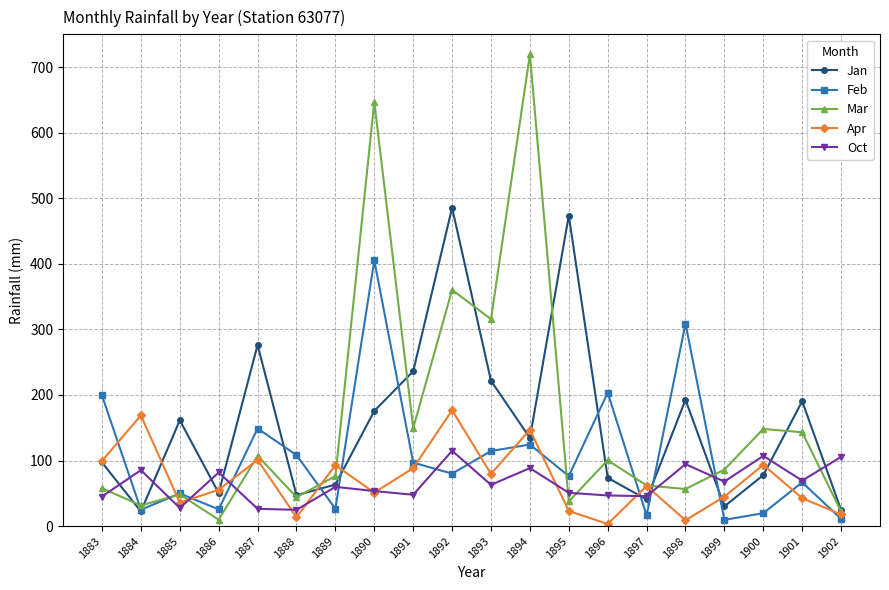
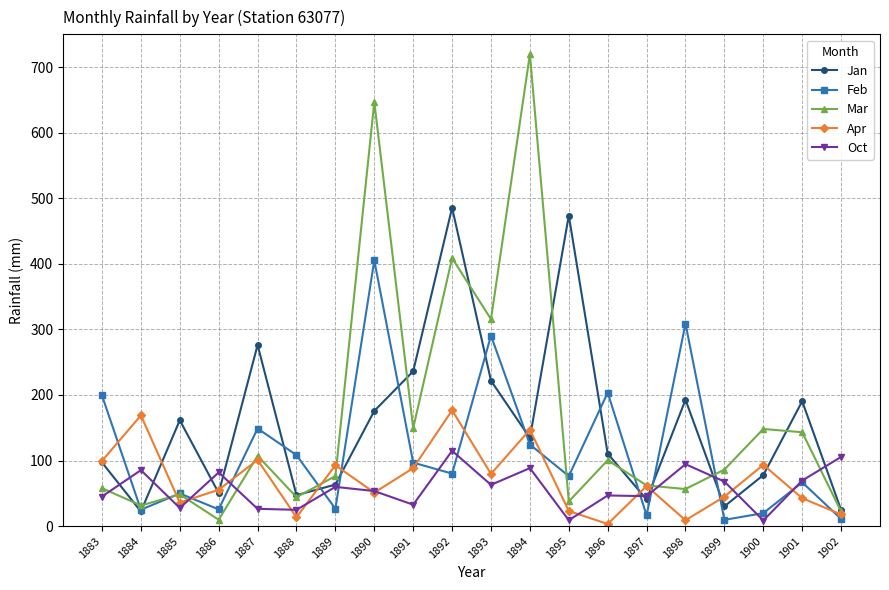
  {
    "Jan": {
      "1885": 160,
      "1886": 50,
      "1887": 280,
      "1890": 180,
      "1891": 240,
      "1892": 490,
      "1893": 220,
      "1894": 130,
      "1895": 470,
-     "1896": 70,
+     "1896": 110,
      "1897": 40,
      "1898": 190,
      "1899": 30,
      "1900": 80,
      "1901": 190
    },
    "Feb": {
      "1883": 200,
      "1886": 30,
      "1887": 150,
      "1888": 110,
      "1889": 30,
      "1890": 410,
      "1891": 100,
      "1892": 80,
-     "1893": 110,
+     "1893": 290,
      "1894": 120,
      "1895": 80,
      "1896": 200,
      "1897": 20,
      "1898": 310,
      "1899": 10,
      "1900": 20,
      "1902": 10
    },
    "Mar": {
      "1883": 60,
      "1884": 30,
      "1886": 10,
      "1887": 110,
      "1889": 80,
      "1890": 650,
      "1891": 150,
-     "1892": 360,
+     "1892": 410,
      "1893": 320,
      "1894": 720,
      "1895": 40,
      "1896": 100,
      "1898": 60,
      "1899": 90,
      "1900": 150,
      "1901": 140
    },
    "Apr": {
      "1884": 170,
      "1885": 40,
      "1886": 60,
      "1887": 100,
      "1888": 10,
      "1889": 90,
      "1891": 90,
      "1892": 180,
      "1893": 80,
      "1894": 150,
      "1895": 20,
      "1896": 0,
      "1898": 10,
      "1899": 50,
      "1900": 90,
      "1901": 40,
      "1902": 20
    },
    "Oct": {
      "1883": 50,
      "1884": 90,
      "1885": 30,
      "1886": 80,
      "1887": 30,
      "1888": 20,
-     "1891": 50,
+     "1891": 30,
      "1892": 110,
      "1893": 60,
      "1894": 90,
-     "1895": 50,
+     "1895": 10,
      "1896": 50,
      "1897": 50,
      "1898": 90,
      "1899": 70,
-     "1900": 110,
+     "1900": 10,
      "1902": 110
    }
  }
